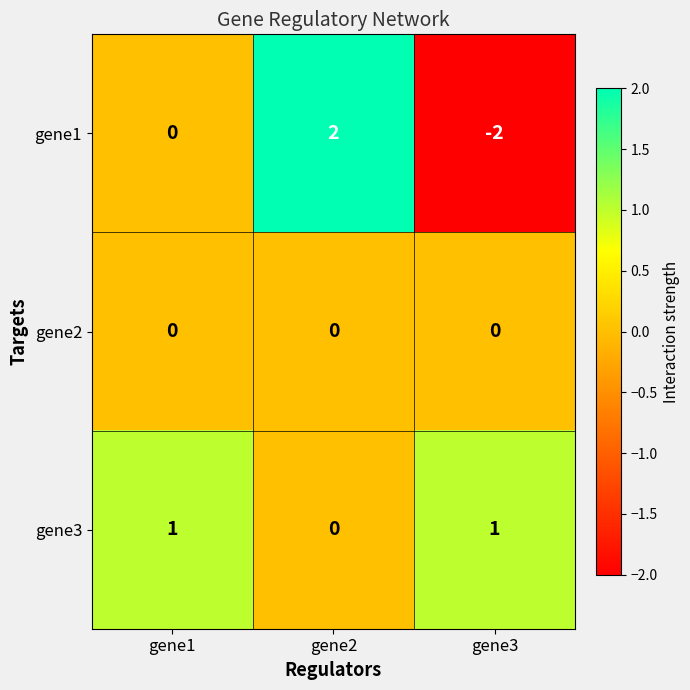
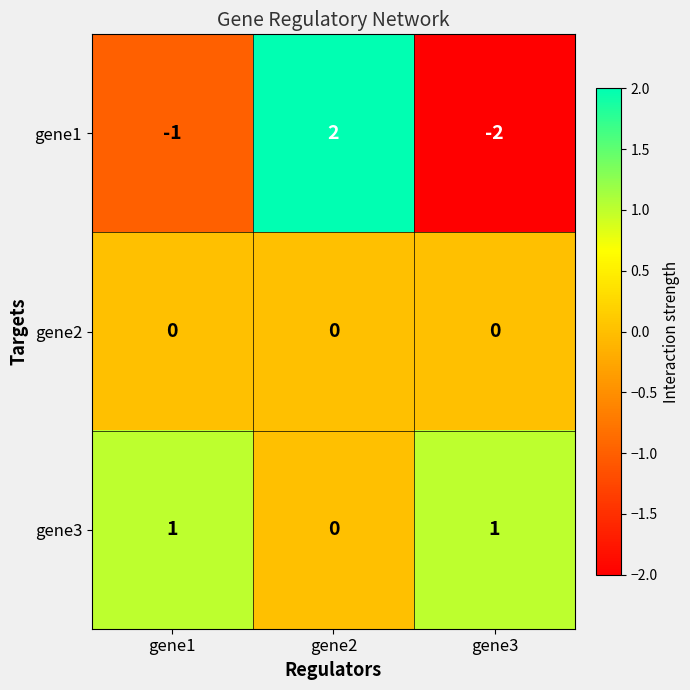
  {
    "gene1": {
-     "gene1": 0,
+     "gene1": -1,
      "gene2": 2,
      "gene3": -2
    },
    "gene2": {
      "gene1": 0,
      "gene2": 0,
      "gene3": 0
    },
    "gene3": {
      "gene1": 1,
      "gene2": 0,
      "gene3": 1
    }
  }
